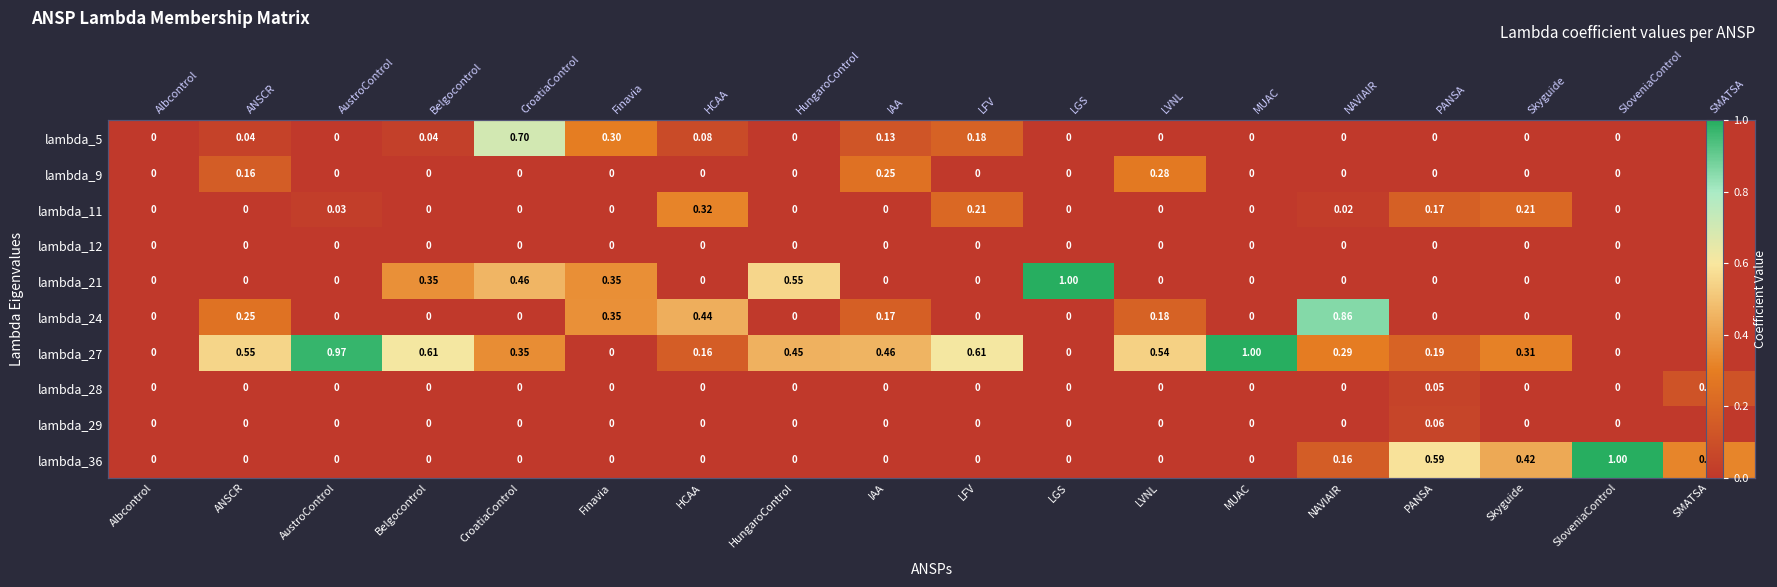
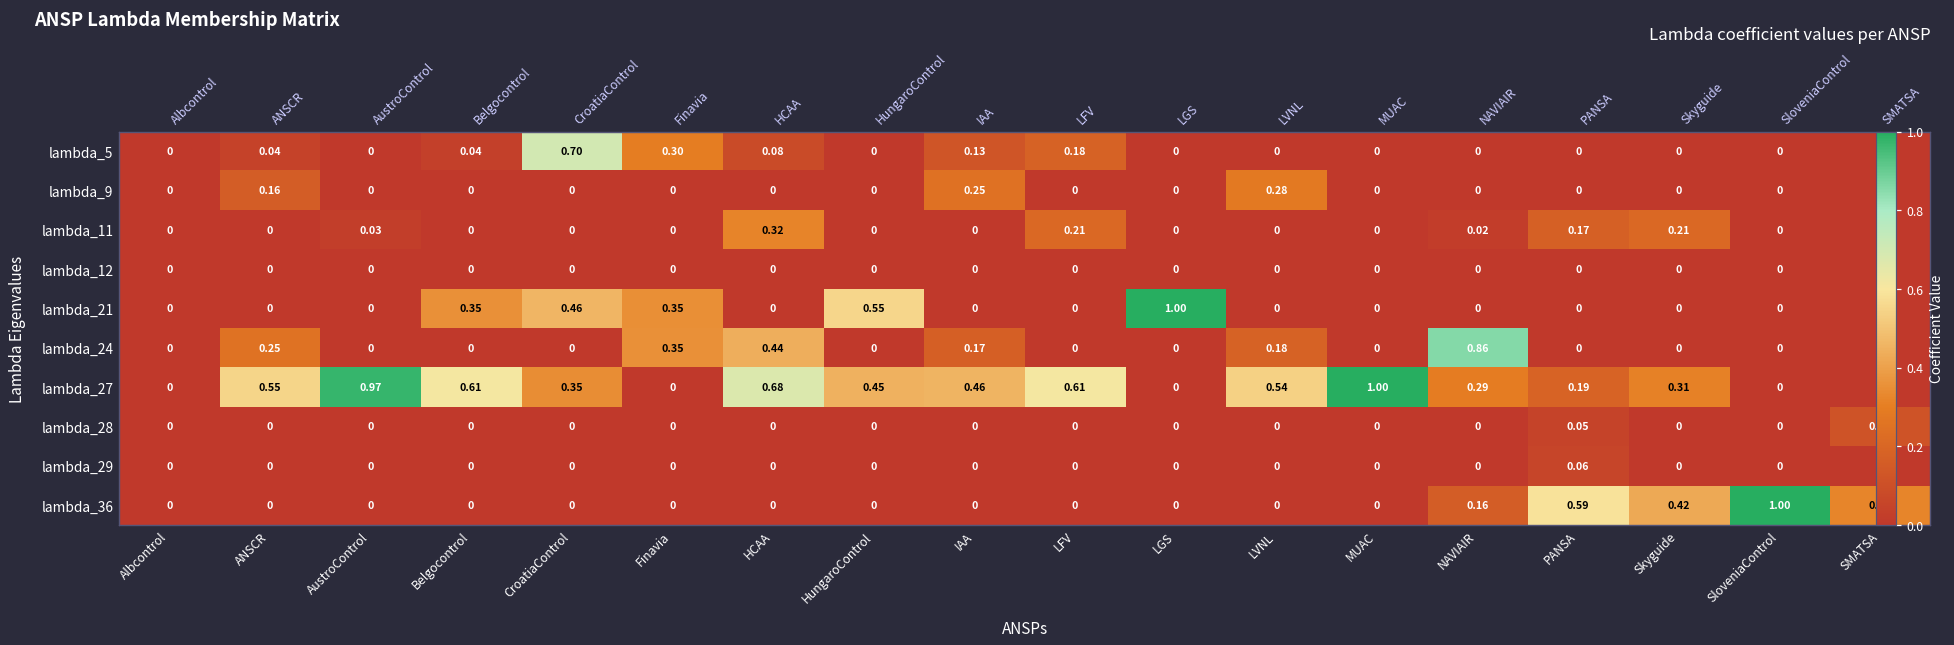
  {
    "lambda_5": {
      "Albcontrol": 0,
      "ANSCR": 0.04,
      "AustroControl": 0,
      "Belgocontrol": 0.04,
      "CroatiaControl": 0.70,
      "Finavia": 0.30,
      "HCAA": 0.08,
      "HungaroControl": 0,
      "IAA": 0.13,
      "LFV": 0.18,
      "LGS": 0,
      "LVNL": 0,
      "MUAC": 0,
      "NAVIAIR": 0,
      "PANSA": 0,
      "Skyguide": 0,
      "SloveniaControl": 0,
      "SMATSA": 0
    },
    "lambda_9": {
      "Albcontrol": 0,
      "ANSCR": 0.16,
      "AustroControl": 0,
      "Belgocontrol": 0,
      "CroatiaControl": 0,
      "Finavia": 0,
      "HCAA": 0,
      "HungaroControl": 0,
      "IAA": 0.25,
      "LFV": 0,
      "LGS": 0,
      "LVNL": 0.28,
      "MUAC": 0,
      "NAVIAIR": 0,
      "PANSA": 0,
      "Skyguide": 0,
      "SloveniaControl": 0,
      "SMATSA": 0
    },
    "lambda_11": {
      "Albcontrol": 0,
      "ANSCR": 0,
      "AustroControl": 0.03,
      "Belgocontrol": 0,
      "CroatiaControl": 0,
      "Finavia": 0,
      "HCAA": 0.32,
      "HungaroControl": 0,
      "IAA": 0,
      "LFV": 0.21,
      "LGS": 0,
      "LVNL": 0,
      "MUAC": 0,
      "NAVIAIR": 0.02,
      "PANSA": 0.17,
      "Skyguide": 0.21,
      "SloveniaControl": 0,
      "SMATSA": 0
    },
    "lambda_12": {
      "Albcontrol": 0,
      "ANSCR": 0,
      "AustroControl": 0,
      "Belgocontrol": 0,
      "CroatiaControl": 0,
      "Finavia": 0,
      "HCAA": 0,
      "HungaroControl": 0,
      "IAA": 0,
      "LFV": 0,
      "LGS": 0,
      "LVNL": 0,
      "MUAC": 0,
      "NAVIAIR": 0,
      "PANSA": 0,
      "Skyguide": 0,
      "SloveniaControl": 0,
      "SMATSA": 0
    },
    "lambda_21": {
      "Albcontrol": 0,
      "ANSCR": 0,
      "AustroControl": 0,
      "Belgocontrol": 0.35,
      "CroatiaControl": 0.46,
      "Finavia": 0.35,
      "HCAA": 0,
      "HungaroControl": 0.55,
      "IAA": 0,
      "LFV": 0,
      "LGS": 1.00,
      "LVNL": 0,
      "MUAC": 0,
      "NAVIAIR": 0,
      "PANSA": 0,
      "Skyguide": 0,
      "SloveniaControl": 0,
      "SMATSA": 0
    },
    "lambda_24": {
      "Albcontrol": 0,
      "ANSCR": 0.25,
      "AustroControl": 0,
      "Belgocontrol": 0,
      "CroatiaControl": 0,
      "Finavia": 0.35,
      "HCAA": 0.44,
      "HungaroControl": 0,
      "IAA": 0.17,
      "LFV": 0,
      "LGS": 0,
      "LVNL": 0.18,
      "MUAC": 0,
      "NAVIAIR": 0.86,
      "PANSA": 0,
      "Skyguide": 0,
      "SloveniaControl": 0,
      "SMATSA": 0
    },
    "lambda_27": {
      "Albcontrol": 0,
      "ANSCR": 0.55,
      "AustroControl": 0.97,
      "Belgocontrol": 0.61,
      "CroatiaControl": 0.35,
      "Finavia": 0,
-     "HCAA": 0.16,
+     "HCAA": 0.68,
      "HungaroControl": 0.45,
      "IAA": 0.46,
      "LFV": 0.61,
      "LGS": 0,
      "LVNL": 0.54,
      "MUAC": 1.00,
      "NAVIAIR": 0.29,
      "PANSA": 0.19,
      "Skyguide": 0.31,
      "SloveniaControl": 0,
      "SMATSA": 0
    },
    "lambda_28": {
      "Albcontrol": 0,
      "ANSCR": 0,
      "AustroControl": 0,
      "Belgocontrol": 0,
      "CroatiaControl": 0,
      "Finavia": 0,
      "HCAA": 0,
      "HungaroControl": 0,
      "IAA": 0,
      "LFV": 0,
      "LGS": 0,
      "LVNL": 0,
      "MUAC": 0,
      "NAVIAIR": 0,
      "PANSA": 0.05,
      "Skyguide": 0,
      "SloveniaControl": 0,
      "SMATSA": 0.12
    },
    "lambda_29": {
      "Albcontrol": 0,
      "ANSCR": 0,
      "AustroControl": 0,
      "Belgocontrol": 0,
      "CroatiaControl": 0,
      "Finavia": 0,
      "HCAA": 0,
      "HungaroControl": 0,
      "IAA": 0,
      "LFV": 0,
      "LGS": 0,
      "LVNL": 0,
      "MUAC": 0,
      "NAVIAIR": 0,
      "PANSA": 0.06,
      "Skyguide": 0,
      "SloveniaControl": 0,
      "SMATSA": 0
    },
    "lambda_36": {
      "Albcontrol": 0,
      "ANSCR": 0,
      "AustroControl": 0,
      "Belgocontrol": 0,
      "CroatiaControl": 0,
      "Finavia": 0,
      "HCAA": 0,
      "HungaroControl": 0,
      "IAA": 0,
      "LFV": 0,
      "LGS": 0,
      "LVNL": 0,
      "MUAC": 0,
      "NAVIAIR": 0.16,
      "PANSA": 0.59,
      "Skyguide": 0.42,
      "SloveniaControl": 1.00,
      "SMATSA": 0.32
    }
  }
